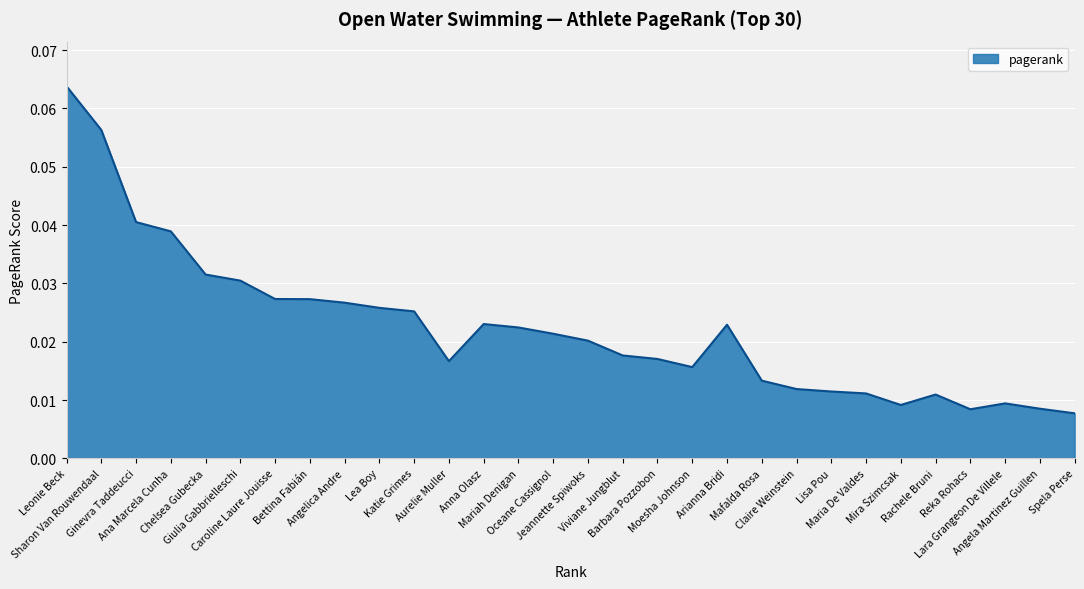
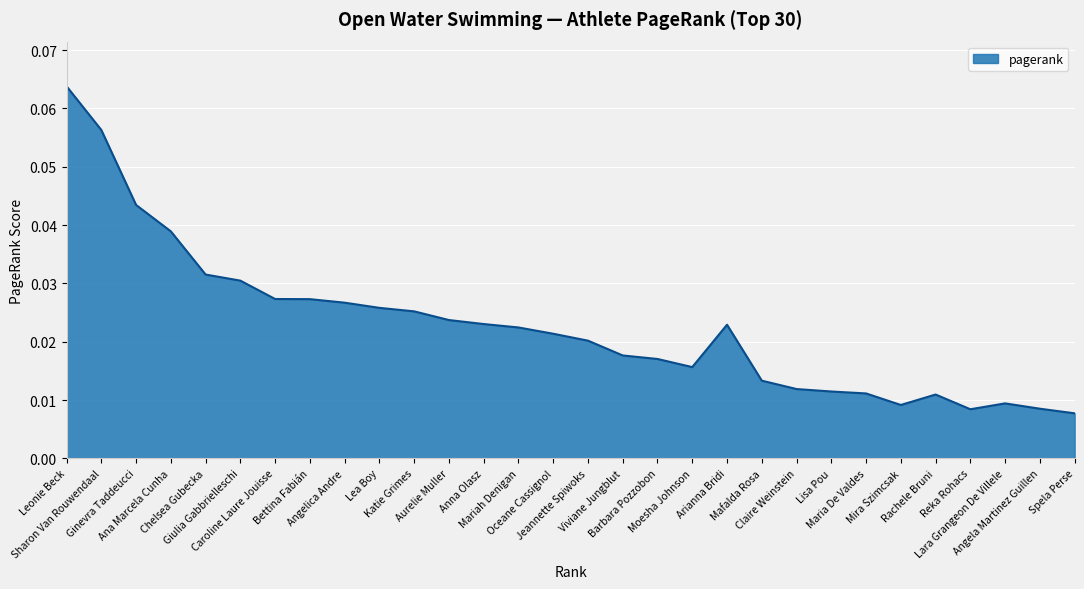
  {
    "Leonie Beck": 0.064,
    "Sharon Van Rouwendaal": 0.056,
-   "Ginevra Taddeucci": 0.041,
+   "Ginevra Taddeucci": 0.043,
    "Ana Marcela Cunha": 0.039,
    "Chelsea Gubecka": 0.032,
    "Giulia Gabbrielleschi": 0.030,
    "Caroline Laure Jouisse": 0.027,
    "Bettina Fabián": 0.027,
    "Angelica Andre": 0.027,
    "Lea Boy": 0.026,
    "Katie Grimes": 0.025,
-   "Aurelie Muller": 0.017,
+   "Aurelie Muller": 0.024,
    "Anna Olasz": 0.023,
    "Mariah Denigan": 0.022,
    "Oceane Cassignol": 0.021,
    "Jeannette Spiwoks": 0.020,
    "Viviane Jungblut": 0.018,
    "Barbara Pozzobon": 0.017,
    "Moesha Johnson": 0.016,
    "Arianna Bridi": 0.023,
    "Mafalda Rosa": 0.013,
    "Claire Weinstein": 0.012,
    "Lisa Pou": 0.011,
    "Maria De Valdes": 0.011,
    "Mira Szimcsak": 0.009,
    "Rachele Bruni": 0.011,
    "Reka Rohacs": 0.008,
    "Lara Grangeon De Villele": 0.009,
    "Angela Martinez Guillen": 0.009,
    "Spela Perse": 0.008
  }
